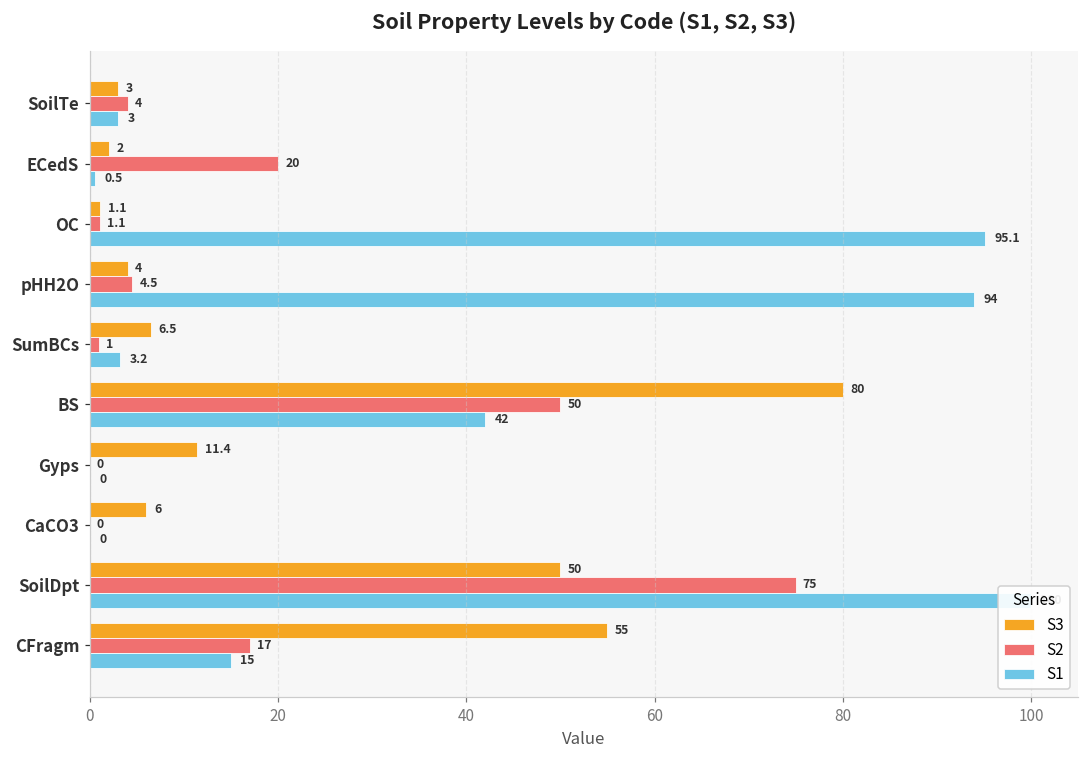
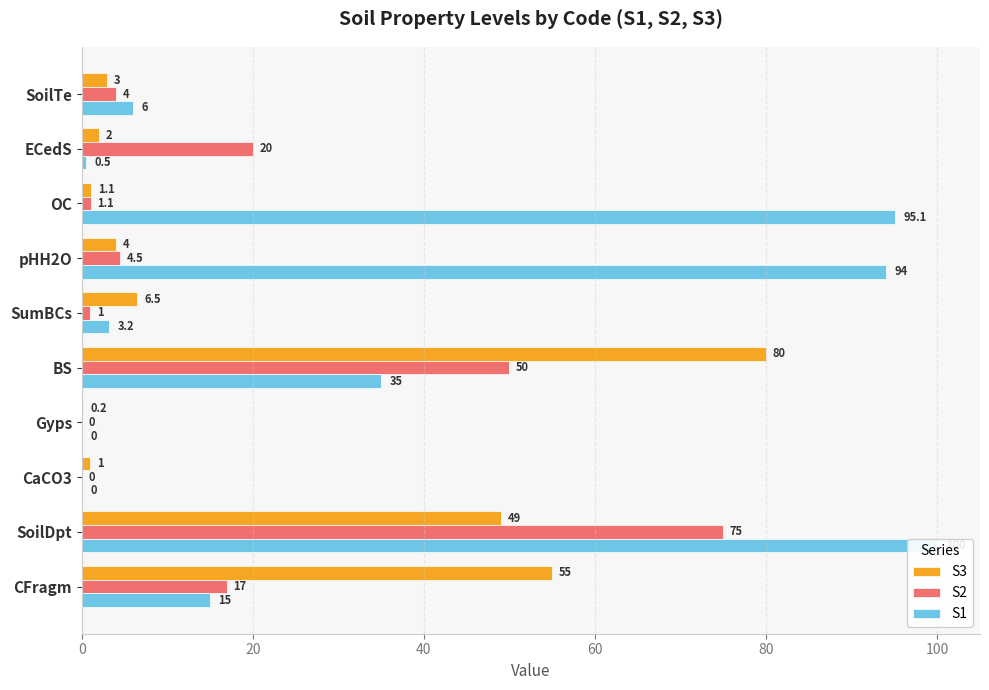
  {
    "S3": {
      "SoilTe": 3,
      "ECedS": 2,
      "OC": 1.1,
      "pHH2O": 4,
      "SumBCs": 6.5,
      "BS": 80,
-     "Gyps": 11.4,
-     "CaCO3": 6,
-     "SoilDpt": 50,
+     "Gyps": 0.2,
+     "CaCO3": 1,
+     "SoilDpt": 49,
      "CFragm": 55
    },
    "S2": {
      "SoilTe": 4,
      "ECedS": 20,
      "OC": 1.1,
      "pHH2O": 4.5,
      "SumBCs": 1,
      "BS": 50,
      "Gyps": 0,
      "CaCO3": 0,
      "SoilDpt": 75,
      "CFragm": 17
    },
    "S1": {
-     "SoilTe": 3,
+     "SoilTe": 6,
      "ECedS": 0.5,
      "OC": 95.1,
      "pHH2O": 94,
      "SumBCs": 3.2,
-     "BS": 42,
+     "BS": 35,
      "Gyps": 0,
      "CaCO3": 0,
      "CFragm": 15
    }
  }
